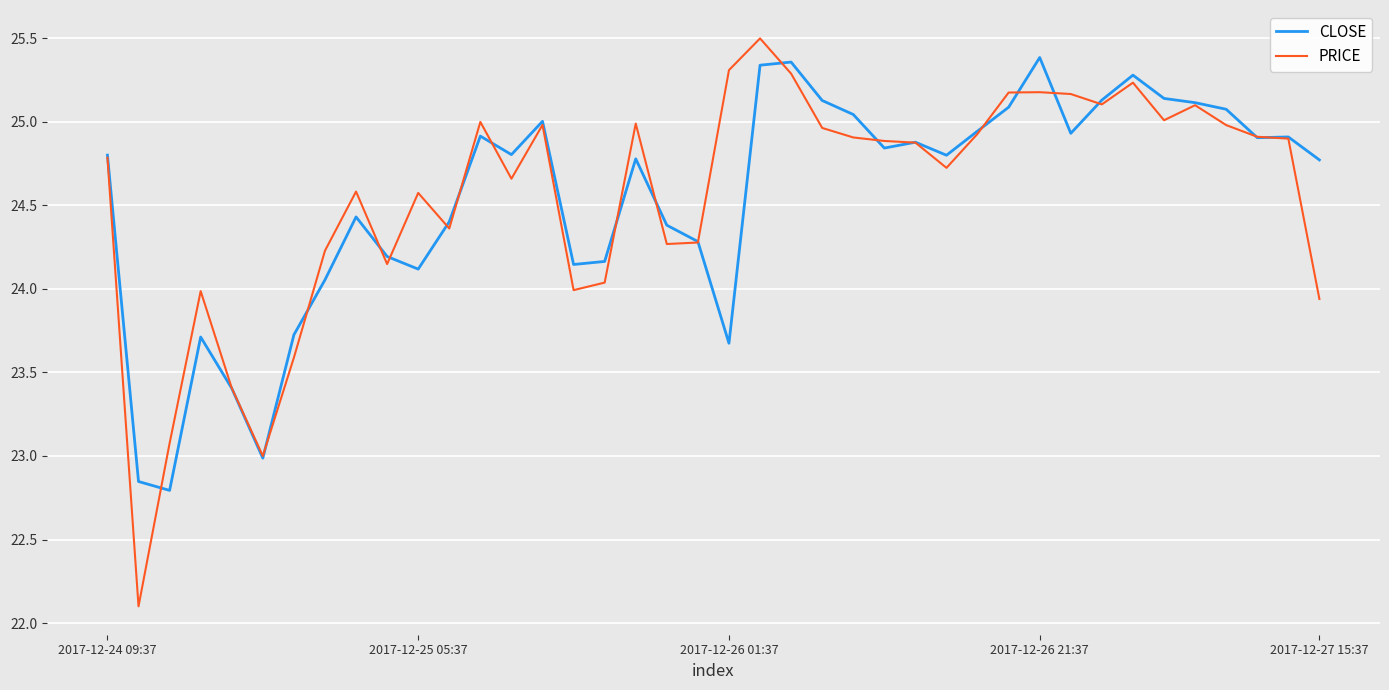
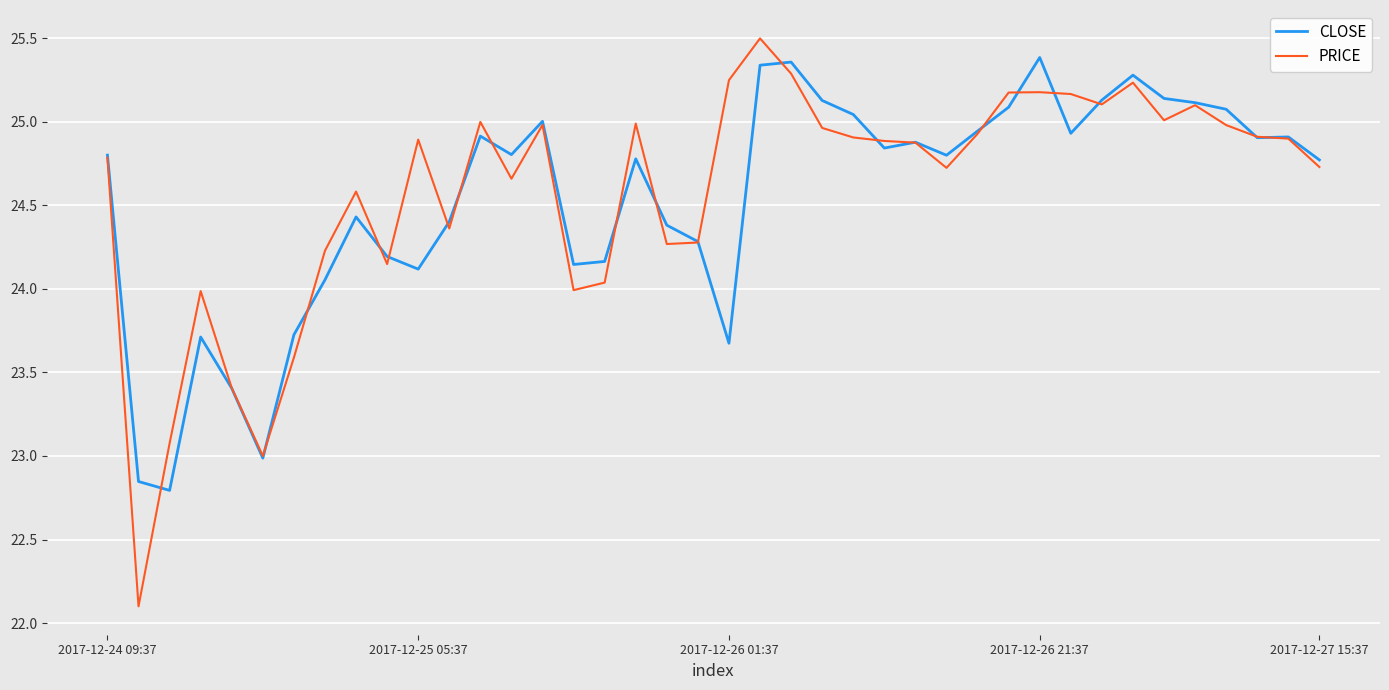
  {
    "CLOSE": {
      "2017-12-24 09:37": 24.80,
      "2017-12-25 05:37": 24.12,
      "2017-12-26 01:37": 23.68,
      "2017-12-26 21:37": 25.39,
      "2017-12-27 15:37": 24.77
    },
    "PRICE": {
      "2017-12-24 09:37": 24.79,
-     "2017-12-25 05:37": 24.58,
-     "2017-12-26 01:37": 25.31,
+     "2017-12-25 05:37": 24.89,
+     "2017-12-26 01:37": 25.25,
      "2017-12-26 21:37": 25.18,
-     "2017-12-27 15:37": 23.94
+     "2017-12-27 15:37": 24.73
    }
  }
